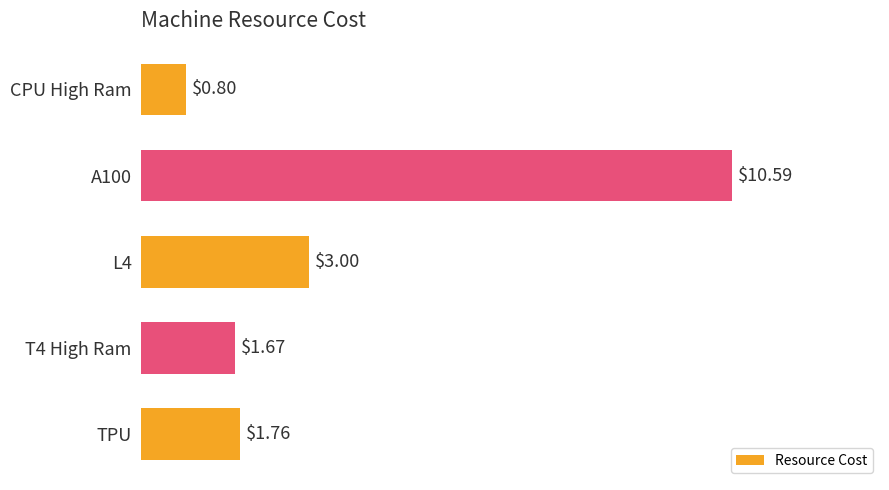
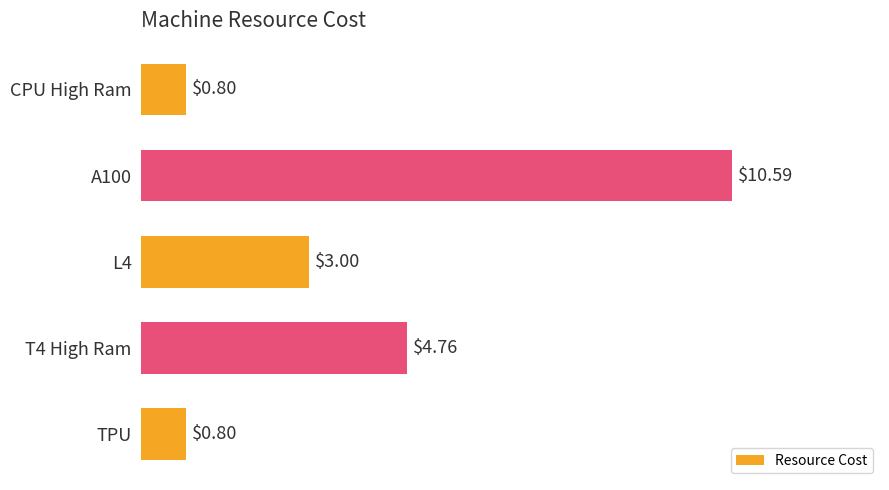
  {
    "CPU High Ram": "$0.80",
    "A100": "$10.59",
    "L4": "$3.00",
-   "T4 High Ram": "$1.67",
-   "TPU": "$1.76"
+   "T4 High Ram": "$4.76",
+   "TPU": "$0.80"
  }
